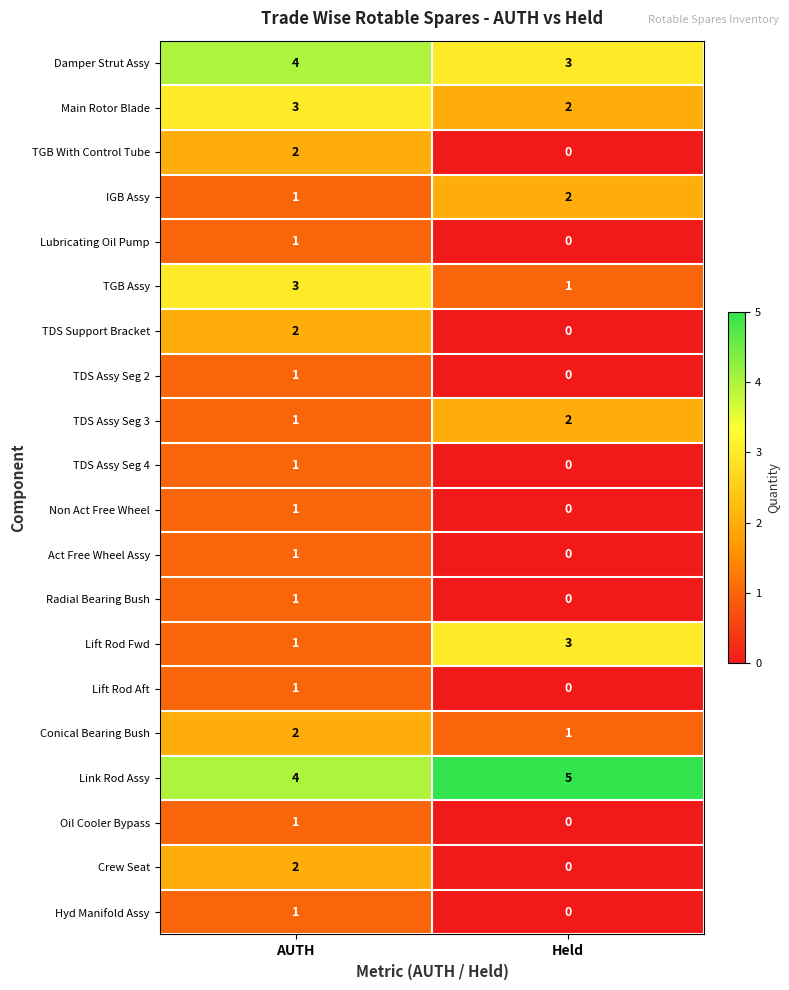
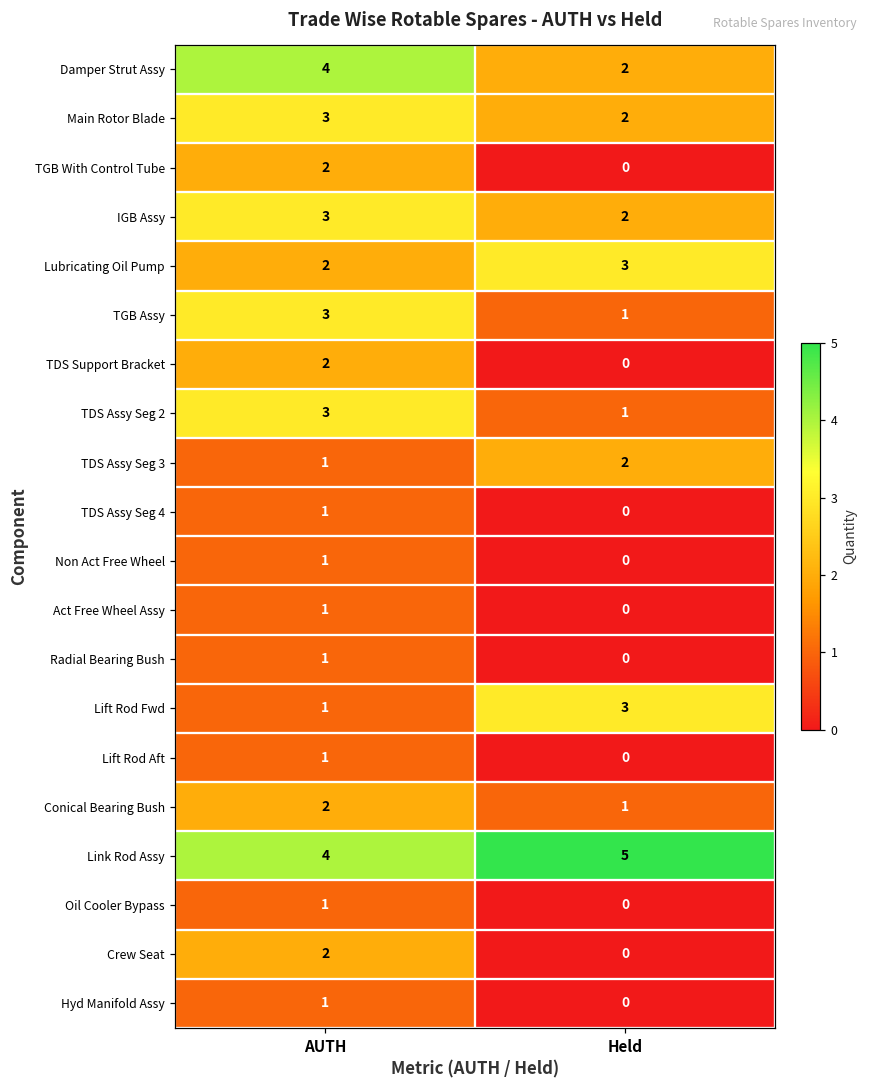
  {
    "Damper Strut Assy": {
      "AUTH": 4,
-     "Held": 3
+     "Held": 2
    },
    "Main Rotor Blade": {
      "AUTH": 3,
      "Held": 2
    },
    "TGB With Control Tube": {
      "AUTH": 2,
      "Held": 0
    },
    "IGB Assy": {
-     "AUTH": 1,
+     "AUTH": 3,
      "Held": 2
    },
    "Lubricating Oil Pump": {
-     "AUTH": 1,
-     "Held": 0
+     "AUTH": 2,
+     "Held": 3
    },
    "TGB Assy": {
      "AUTH": 3,
      "Held": 1
    },
    "TDS Support Bracket": {
      "AUTH": 2,
      "Held": 0
    },
    "TDS Assy Seg 2": {
-     "AUTH": 1,
-     "Held": 0
+     "AUTH": 3,
+     "Held": 1
    },
    "TDS Assy Seg 3": {
      "AUTH": 1,
      "Held": 2
    },
    "TDS Assy Seg 4": {
      "AUTH": 1,
      "Held": 0
    },
    "Non Act Free Wheel": {
      "AUTH": 1,
      "Held": 0
    },
    "Act Free Wheel Assy": {
      "AUTH": 1,
      "Held": 0
    },
    "Radial Bearing Bush": {
      "AUTH": 1,
      "Held": 0
    },
    "Lift Rod Fwd": {
      "AUTH": 1,
      "Held": 3
    },
    "Lift Rod Aft": {
      "AUTH": 1,
      "Held": 0
    },
    "Conical Bearing Bush": {
      "AUTH": 2,
      "Held": 1
    },
    "Link Rod Assy": {
      "AUTH": 4,
      "Held": 5
    },
    "Oil Cooler Bypass": {
      "AUTH": 1,
      "Held": 0
    },
    "Crew Seat": {
      "AUTH": 2,
      "Held": 0
    },
    "Hyd Manifold Assy": {
      "AUTH": 1,
      "Held": 0
    }
  }
